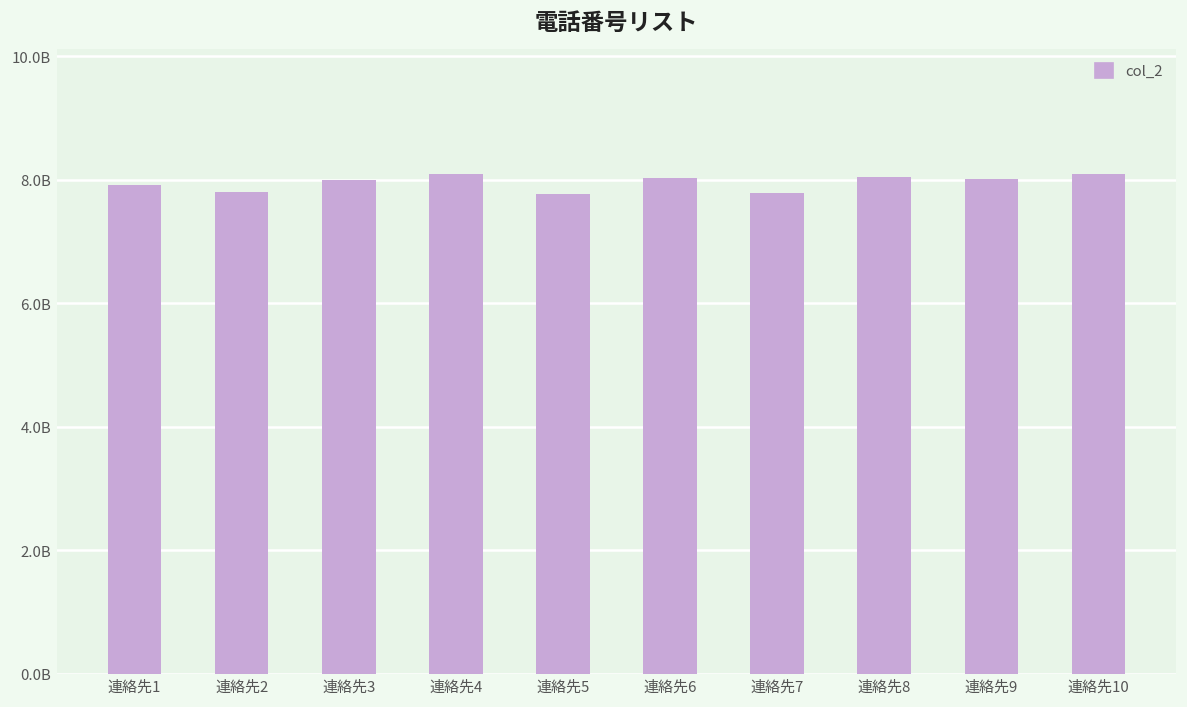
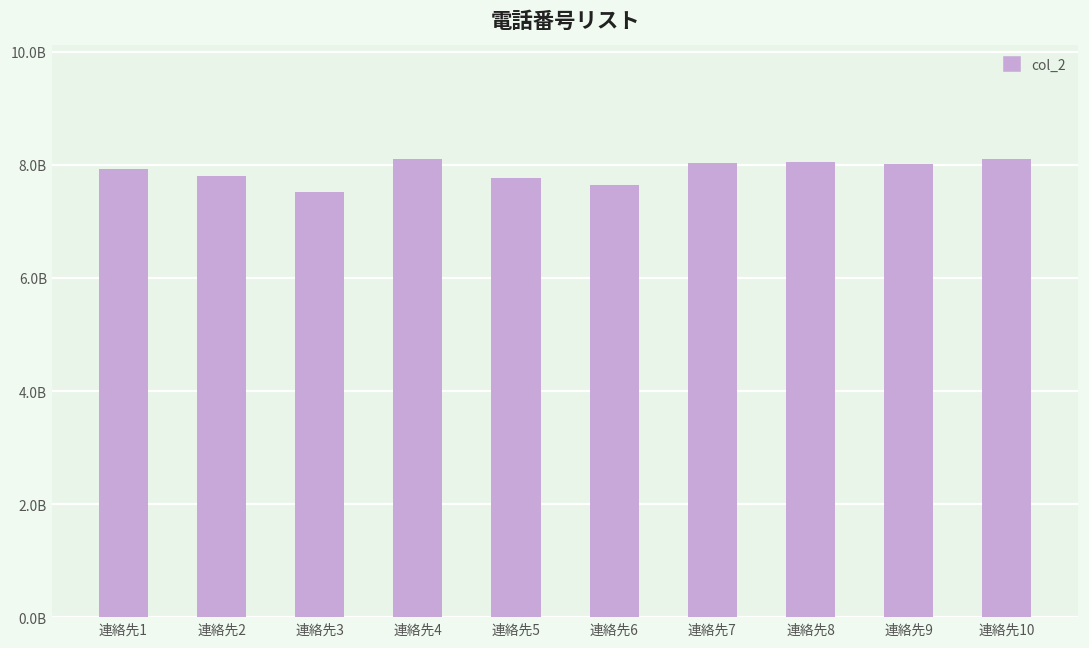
  {
    "連絡先1": 7900000000,
    "連絡先2": 7800000000,
-   "連絡先3": 8000000000,
+   "連絡先3": 7500000000,
    "連絡先4": 8100000000,
    "連絡先5": 7800000000,
-   "連絡先6": 8000000000,
-   "連絡先7": 7800000000,
+   "連絡先6": 7600000000,
+   "連絡先7": 8000000000,
    "連絡先8": 8000000000,
    "連絡先9": 8000000000,
    "連絡先10": 8100000000
  }
